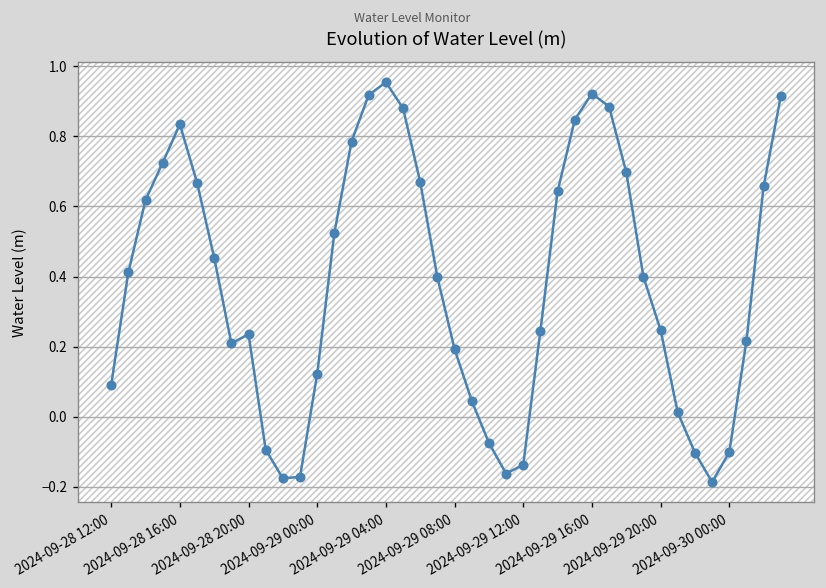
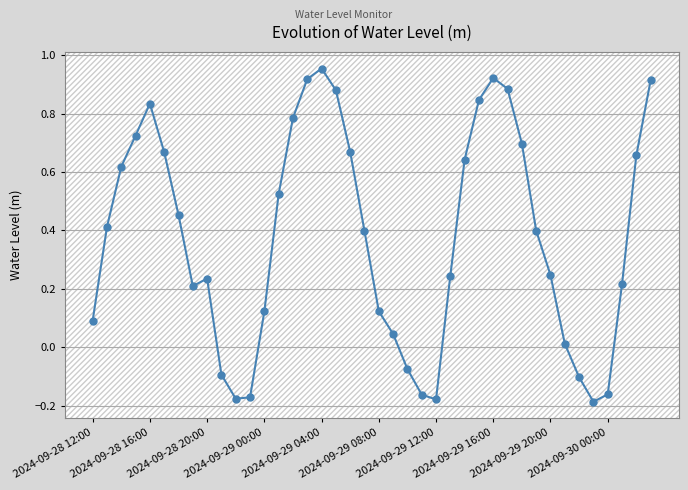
  {
    "2024-09-28 12:00": 0.09,
    "2024-09-28 16:00": 0.83,
    "2024-09-28 20:00": 0.24,
    "2024-09-29 00:00": 0.12,
    "2024-09-29 04:00": 0.95,
-   "2024-09-29 08:00": 0.19,
-   "2024-09-29 12:00": -0.14,
+   "2024-09-29 08:00": 0.12,
+   "2024-09-29 12:00": -0.18,
    "2024-09-29 16:00": 0.92,
    "2024-09-29 20:00": 0.25,
-   "2024-09-30 00:00": -0.10
+   "2024-09-30 00:00": -0.16
  }
